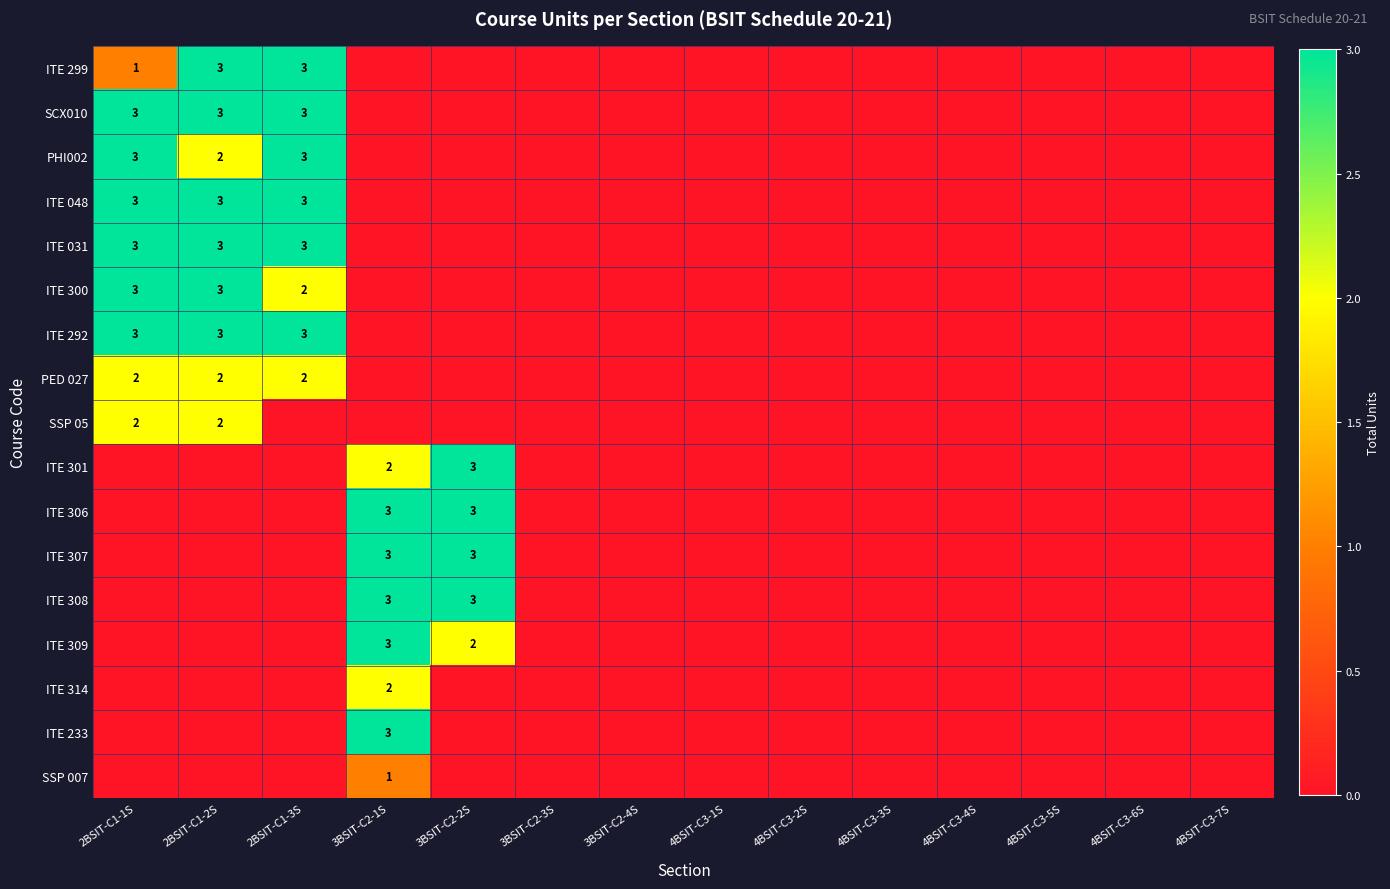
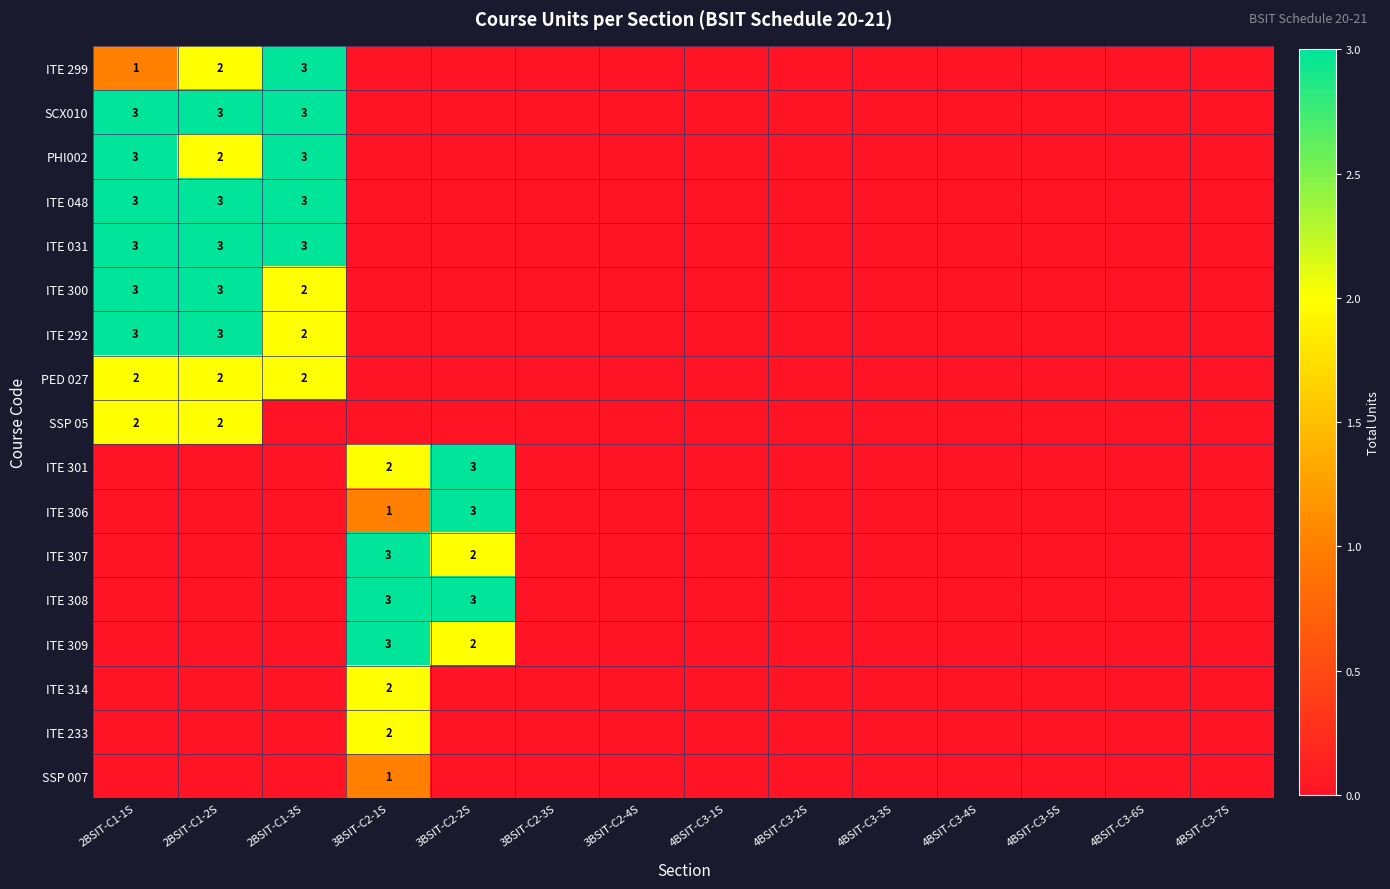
  {
    "ITE 299": {
      "2BSIT-C1-1S": 1,
-     "2BSIT-C1-2S": 3,
+     "2BSIT-C1-2S": 2,
      "2BSIT-C1-3S": 3
    },
    "SCX010": {
      "2BSIT-C1-1S": 3,
      "2BSIT-C1-2S": 3,
      "2BSIT-C1-3S": 3
    },
    "PHI002": {
      "2BSIT-C1-1S": 3,
      "2BSIT-C1-2S": 2,
      "2BSIT-C1-3S": 3
    },
    "ITE 048": {
      "2BSIT-C1-1S": 3,
      "2BSIT-C1-2S": 3,
      "2BSIT-C1-3S": 3
    },
    "ITE 031": {
      "2BSIT-C1-1S": 3,
      "2BSIT-C1-2S": 3,
      "2BSIT-C1-3S": 3
    },
    "ITE 300": {
      "2BSIT-C1-1S": 3,
      "2BSIT-C1-2S": 3,
      "2BSIT-C1-3S": 2
    },
    "ITE 292": {
      "2BSIT-C1-1S": 3,
      "2BSIT-C1-2S": 3,
-     "2BSIT-C1-3S": 3
+     "2BSIT-C1-3S": 2
    },
    "PED 027": {
      "2BSIT-C1-1S": 2,
      "2BSIT-C1-2S": 2,
      "2BSIT-C1-3S": 2
    },
    "SSP 05": {
      "2BSIT-C1-1S": 2,
      "2BSIT-C1-2S": 2
    },
    "ITE 301": {
      "3BSIT-C2-1S": 2,
      "3BSIT-C2-2S": 3
    },
    "ITE 306": {
-     "3BSIT-C2-1S": 3,
+     "3BSIT-C2-1S": 1,
      "3BSIT-C2-2S": 3
    },
    "ITE 307": {
      "3BSIT-C2-1S": 3,
-     "3BSIT-C2-2S": 3
+     "3BSIT-C2-2S": 2
    },
    "ITE 308": {
      "3BSIT-C2-1S": 3,
      "3BSIT-C2-2S": 3
    },
    "ITE 309": {
      "3BSIT-C2-1S": 3,
      "3BSIT-C2-2S": 2
    },
    "ITE 314": {
      "3BSIT-C2-1S": 2
    },
    "ITE 233": {
-     "3BSIT-C2-1S": 3
+     "3BSIT-C2-1S": 2
    },
    "SSP 007": {
      "3BSIT-C2-1S": 1
    }
  }
